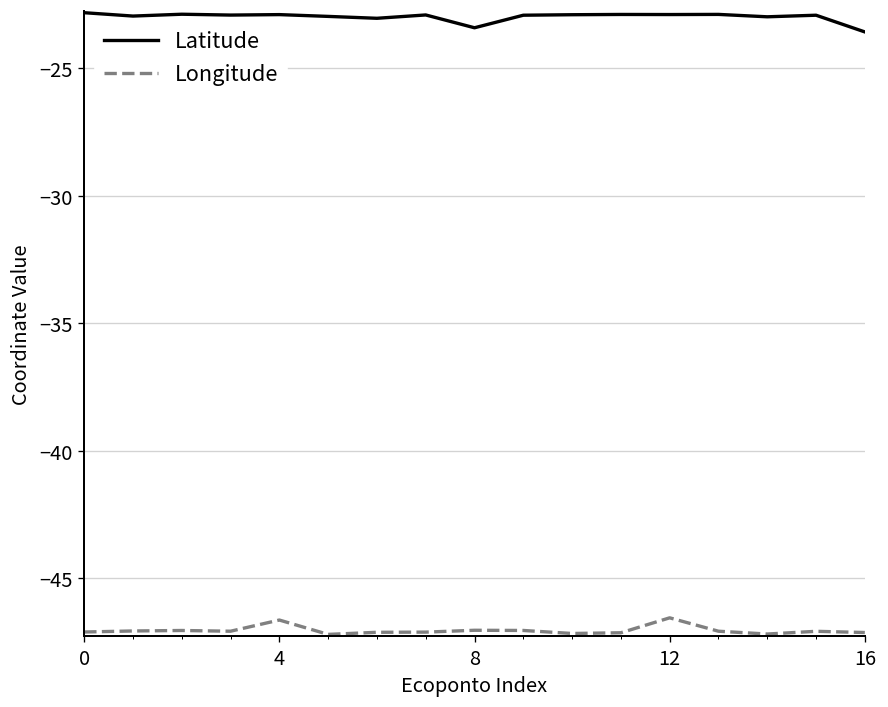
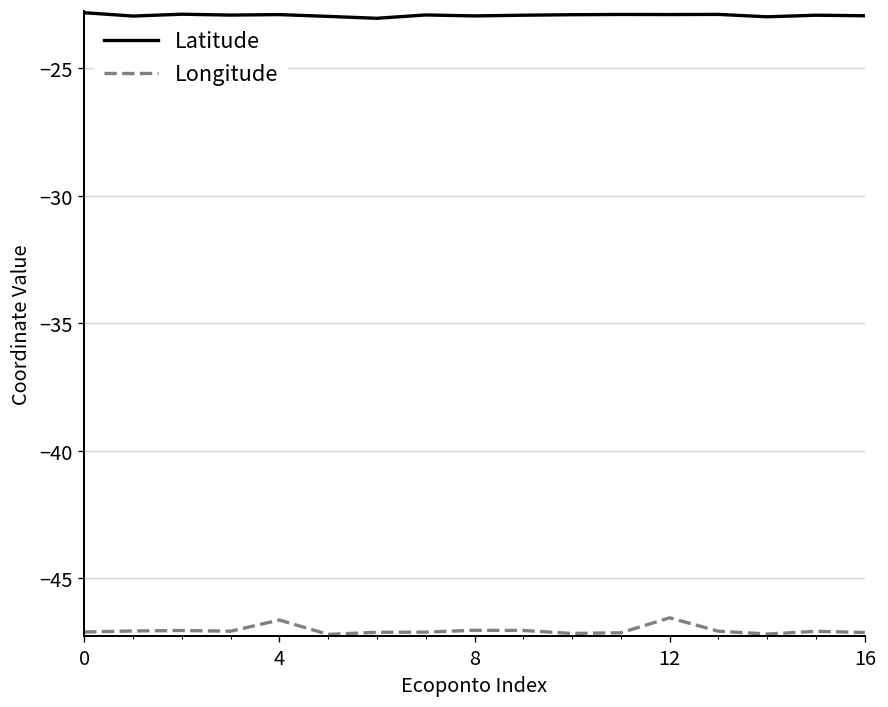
  {
    "Latitude": {
      "0": -22.8,
      "4": -22.9,
-     "8": -23.4,
+     "8": -22.9,
      "12": -22.9,
-     "16": -23.6
+     "16": -22.9
    },
    "Longitude": {
      "0": -47.1,
      "4": -46.6,
      "8": -47.0,
      "12": -46.5,
      "16": -47.1
    }
  }
